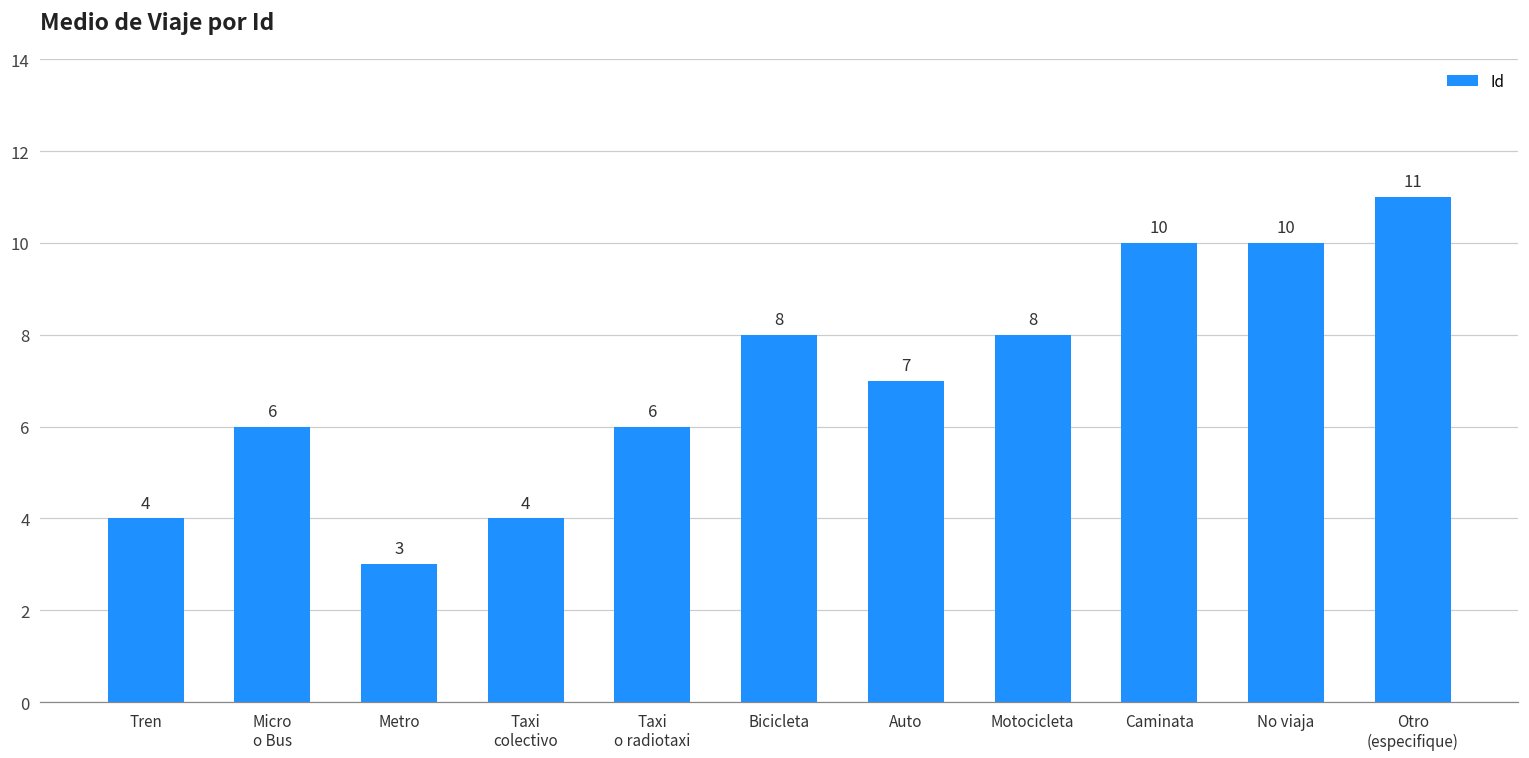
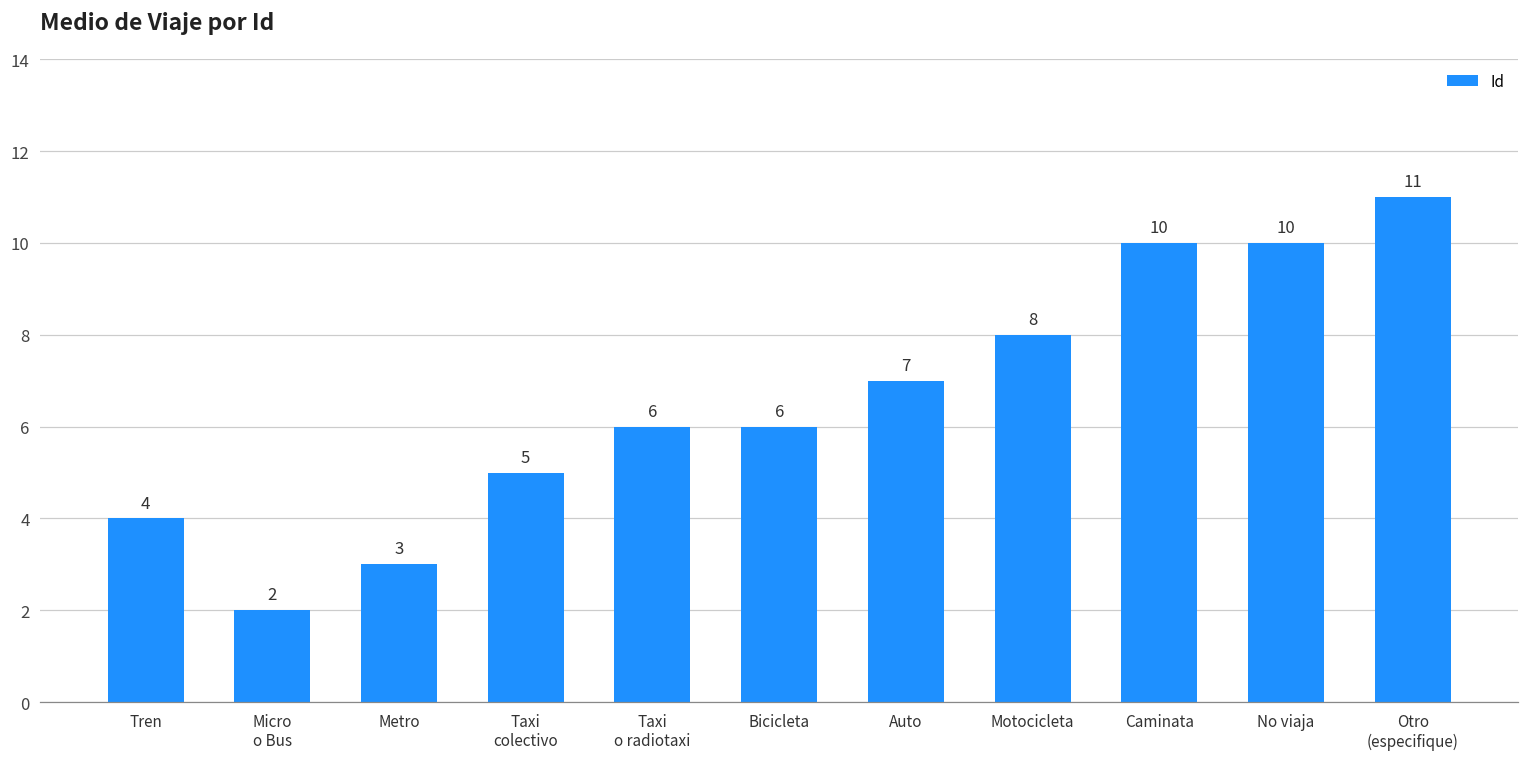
  {
    "Tren": 4,
-   "Micro o Bus": 6,
+   "Micro o Bus": 2,
    "Metro": 3,
-   "Taxi colectivo": 4,
+   "Taxi colectivo": 5,
    "Taxi o radiotaxi": 6,
-   "Bicicleta": 8,
+   "Bicicleta": 6,
    "Auto": 7,
    "Motocicleta": 8,
    "Caminata": 10,
    "No viaja": 10,
    "Otro (especifique)": 11
  }
